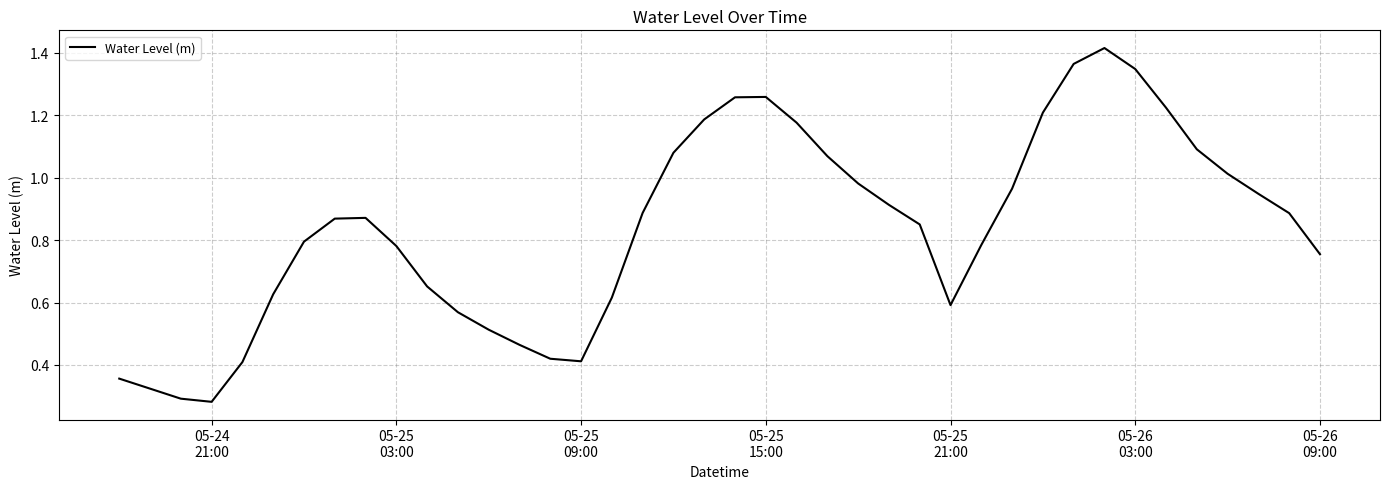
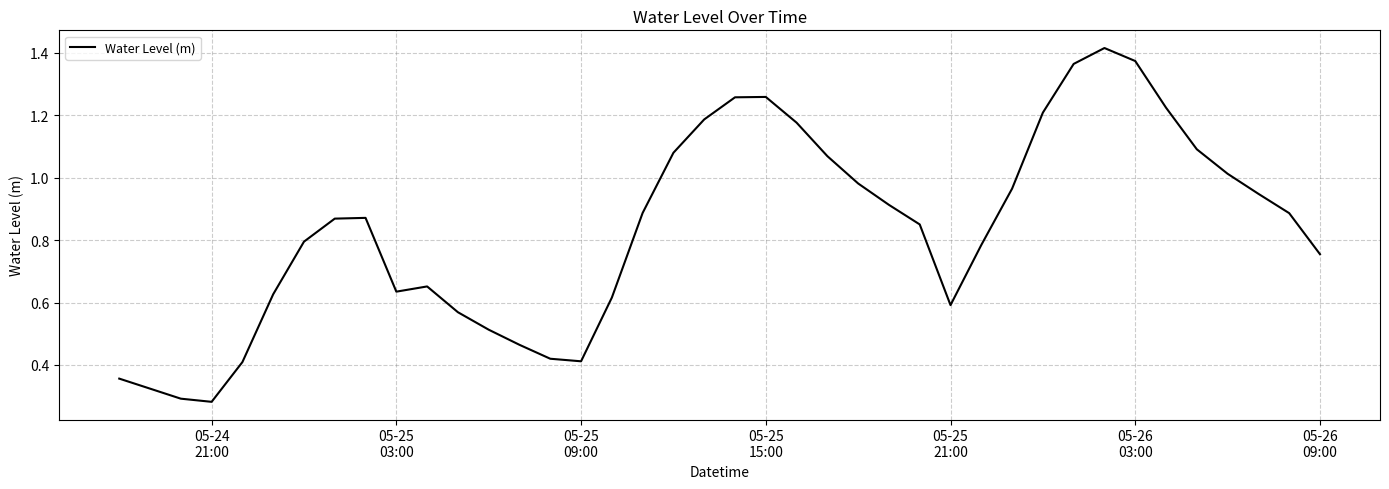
  {
    "05-24 21:00": 0.28,
-   "05-25 03:00": 0.78,
+   "05-25 03:00": 0.63,
    "05-25 09:00": 0.41,
    "05-25 15:00": 1.26,
    "05-25 21:00": 0.59,
-   "05-26 03:00": 1.35,
+   "05-26 03:00": 1.37,
    "05-26 09:00": 0.75
  }
